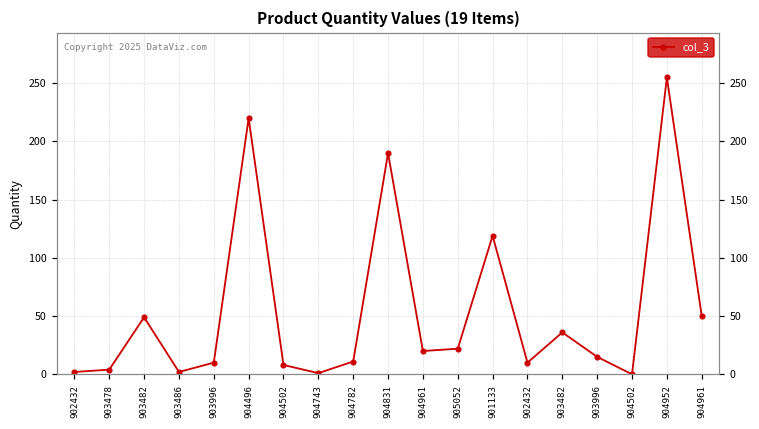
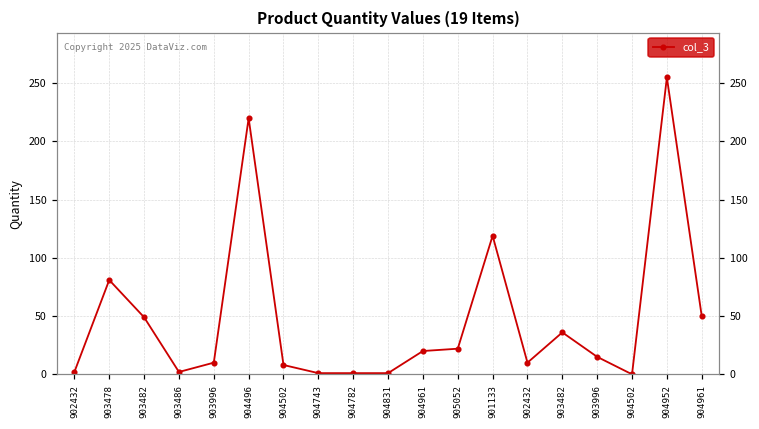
  {
-   "903478": 4,
+   "903478": 81,
    "903486": 2,
    "904496": 220,
    "904743": 1,
-   "904782": 11,
-   "904831": 190,
+   "904782": 1,
+   "904831": 1,
    "905052": 22,
    "901133": 119,
    "904952": 255
  }
